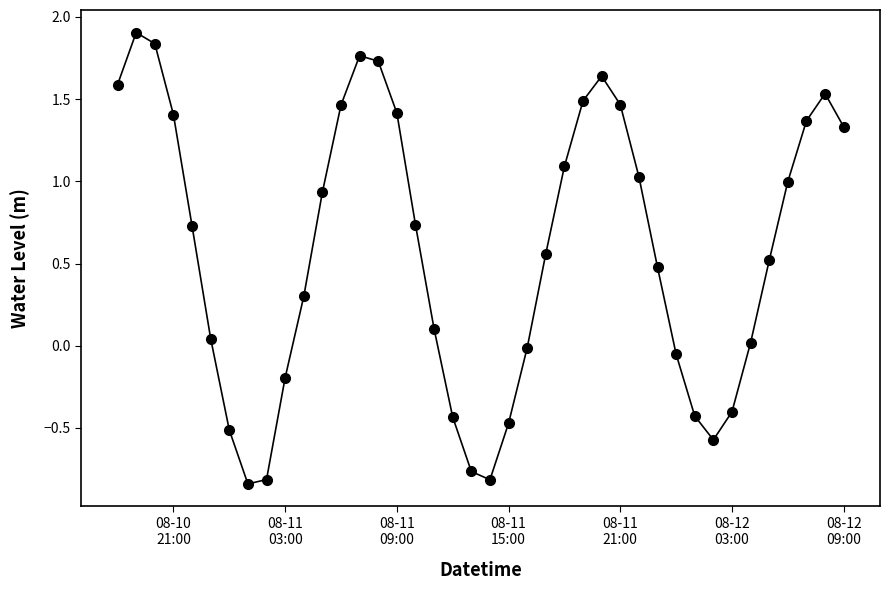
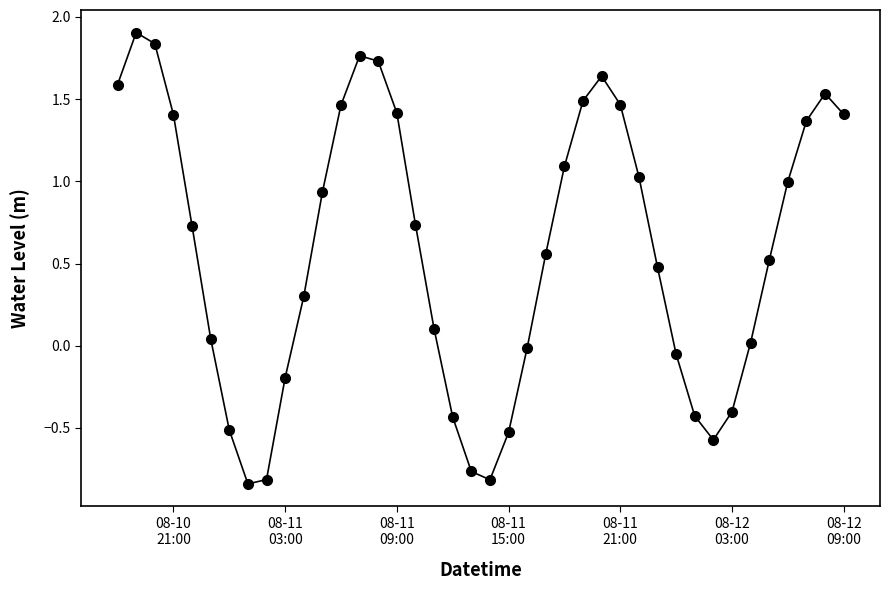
  {
    "08-10 21:00": 1.41,
    "08-11 03:00": -0.19,
    "08-11 09:00": 1.42,
-   "08-11 15:00": -0.47,
+   "08-11 15:00": -0.53,
    "08-11 21:00": 1.47,
    "08-12 03:00": -0.40,
-   "08-12 09:00": 1.33
+   "08-12 09:00": 1.41
  }
